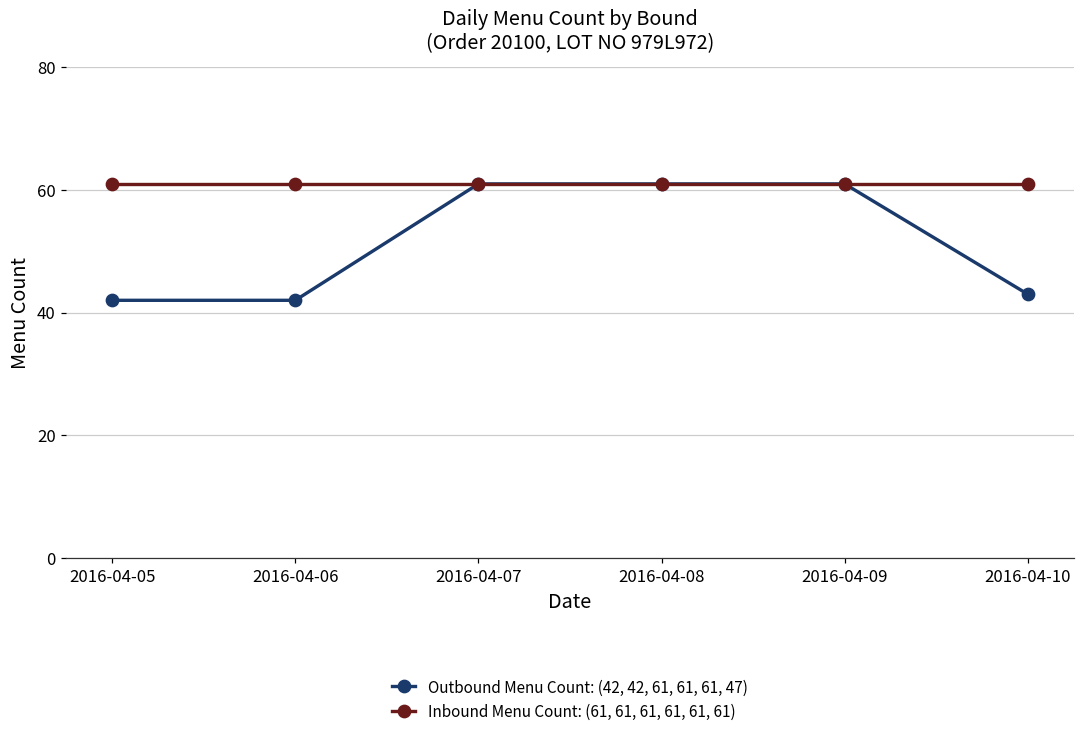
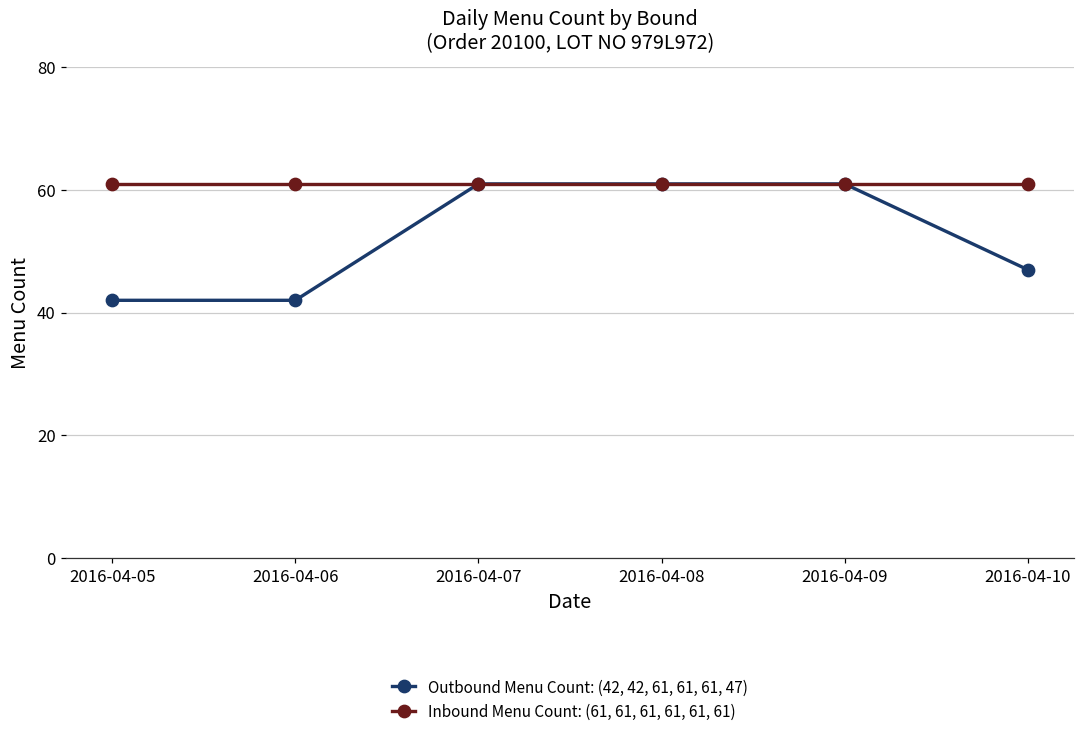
  {
    "Outbound Menu Count: (42, 42, 61, 61, 61, 47)": {
      "2016-04-05": 42,
      "2016-04-06": 42,
-     "2016-04-10": 43
+     "2016-04-10": 47
    },
    "Inbound Menu Count: (61, 61, 61, 61, 61, 61)": {
      "2016-04-05": 61,
      "2016-04-06": 61,
      "2016-04-10": 61
    }
  }
